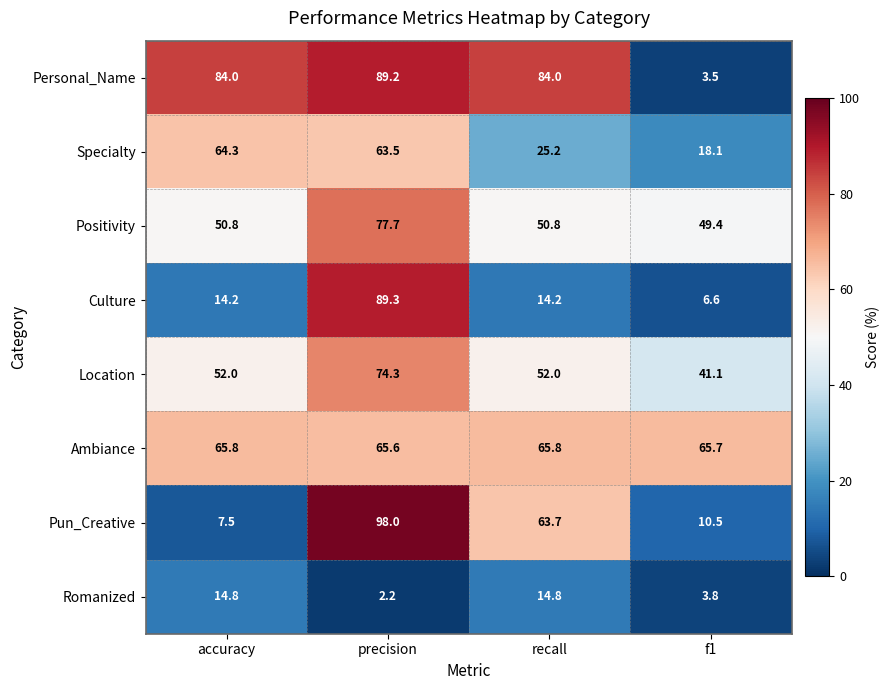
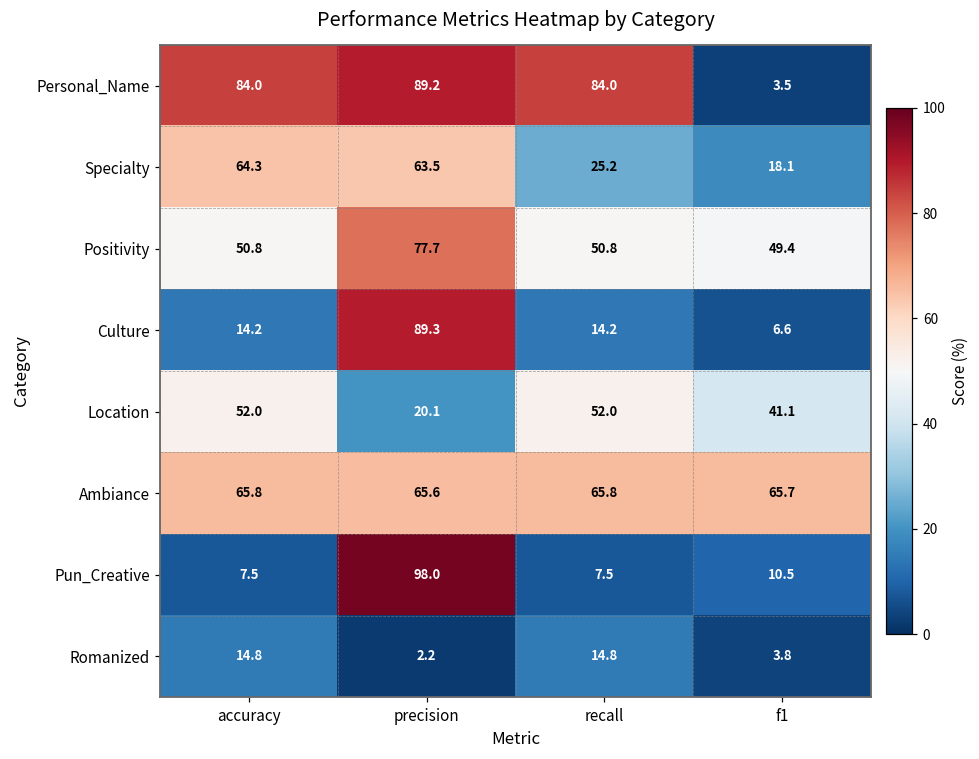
  {
    "Personal_Name": {
      "accuracy": 84.0,
      "precision": 89.2,
      "recall": 84.0,
      "f1": 3.5
    },
    "Specialty": {
      "accuracy": 64.3,
      "precision": 63.5,
      "recall": 25.2,
      "f1": 18.1
    },
    "Positivity": {
      "accuracy": 50.8,
      "precision": 77.7,
      "recall": 50.8,
      "f1": 49.4
    },
    "Culture": {
      "accuracy": 14.2,
      "precision": 89.3,
      "recall": 14.2,
      "f1": 6.6
    },
    "Location": {
      "accuracy": 52.0,
-     "precision": 74.3,
+     "precision": 20.1,
      "recall": 52.0,
      "f1": 41.1
    },
    "Ambiance": {
      "accuracy": 65.8,
      "precision": 65.6,
      "recall": 65.8,
      "f1": 65.7
    },
    "Pun_Creative": {
      "accuracy": 7.5,
      "precision": 98.0,
-     "recall": 63.7,
+     "recall": 7.5,
      "f1": 10.5
    },
    "Romanized": {
      "accuracy": 14.8,
      "precision": 2.2,
      "recall": 14.8,
      "f1": 3.8
    }
  }
